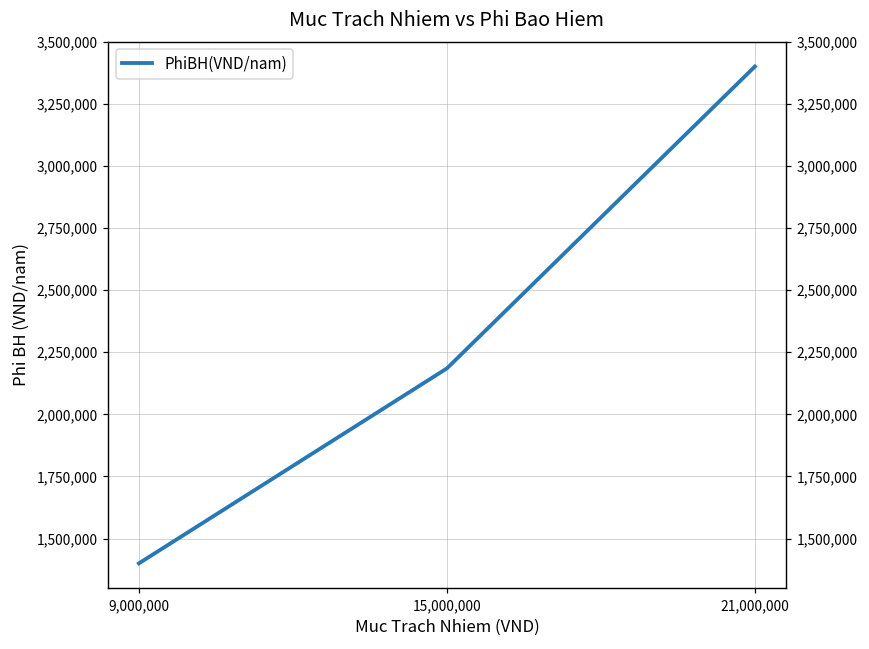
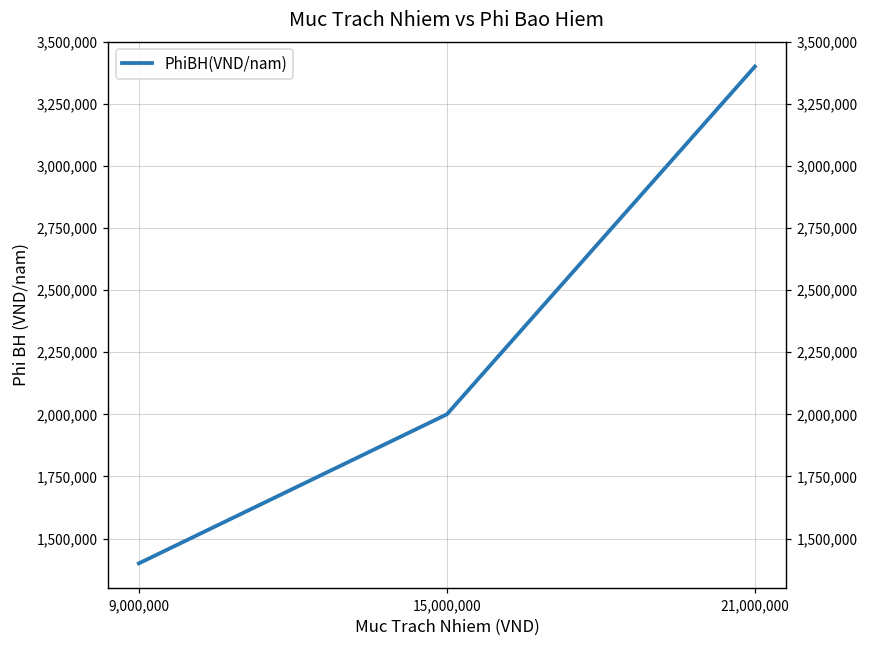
  {
    "9,000,000": "1,400,000",
-   "15,000,000": "2,180,000",
+   "15,000,000": "2,000,000",
    "21,000,000": "3,400,000"
  }
